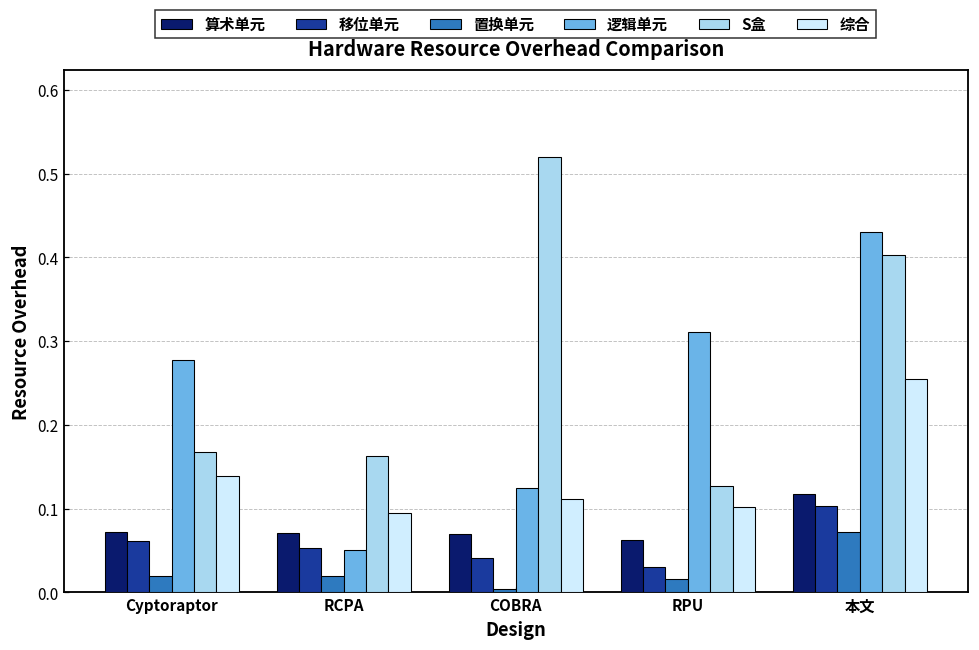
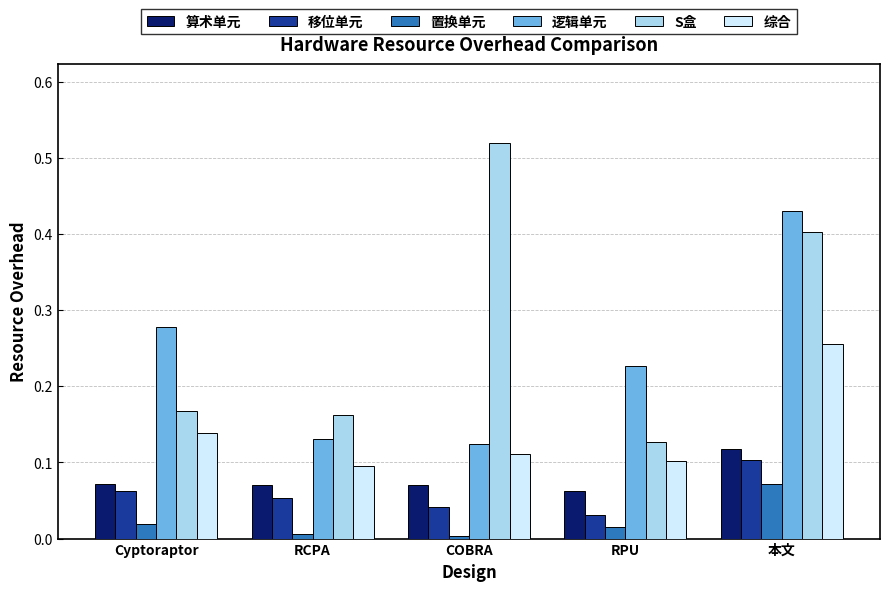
  {
    "置换单元": {
      "Cyptoraptor": 0.02,
-     "RCPA": 0.02,
+     "RCPA": 0.01,
      "COBRA": 0.00,
      "RPU": 0.02,
      "本文": 0.07
    },
    "逻辑单元": {
      "Cyptoraptor": 0.28,
-     "RCPA": 0.05,
+     "RCPA": 0.13,
      "COBRA": 0.12,
-     "RPU": 0.31,
+     "RPU": 0.23,
      "本文": 0.43
    }
  }
